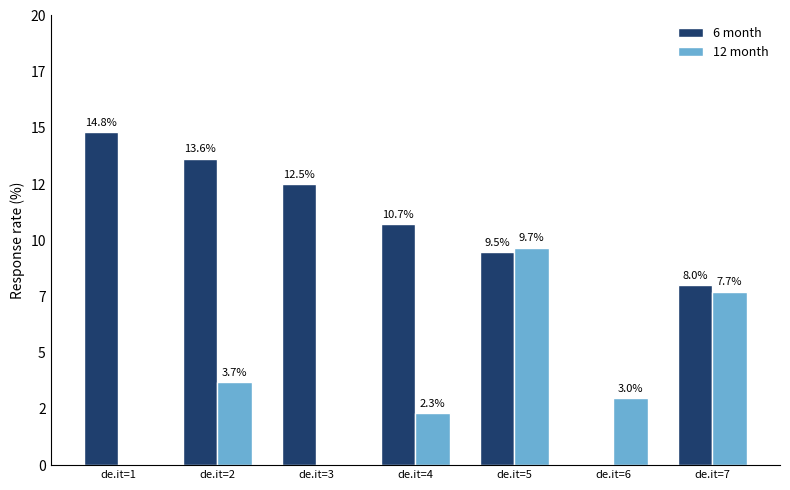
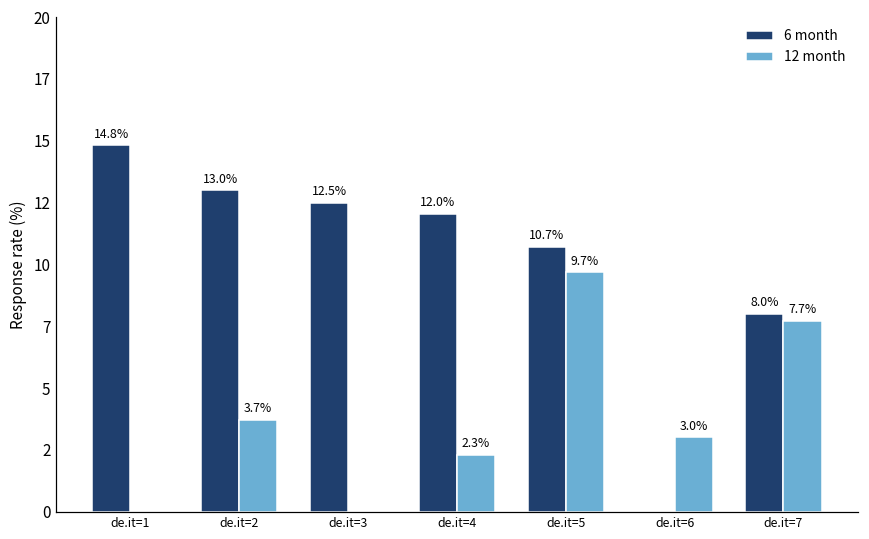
  {
    "6 month": {
      "de.it=1": "14.8%",
-     "de.it=2": "13.6%",
+     "de.it=2": "13.0%",
      "de.it=3": "12.5%",
-     "de.it=4": "10.7%",
-     "de.it=5": "9.5%",
+     "de.it=4": "12.0%",
+     "de.it=5": "10.7%",
      "de.it=7": "8.0%"
    },
    "12 month": {
      "de.it=2": "3.7%",
      "de.it=4": "2.3%",
      "de.it=5": "9.7%",
      "de.it=6": "3.0%",
      "de.it=7": "7.7%"
    }
  }
